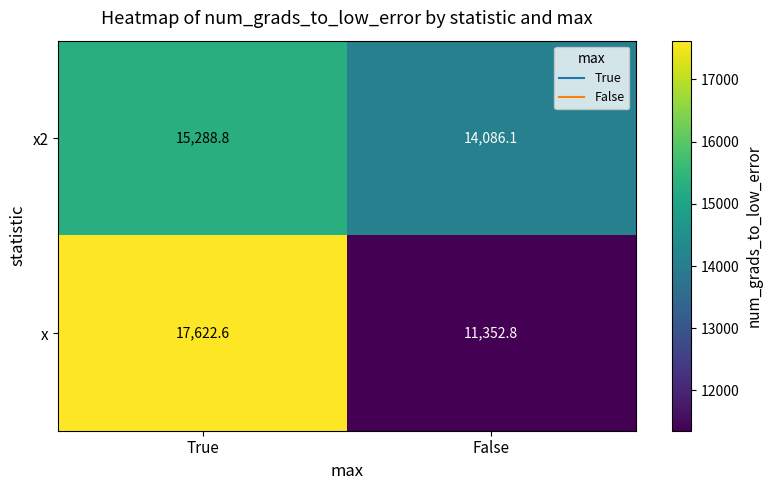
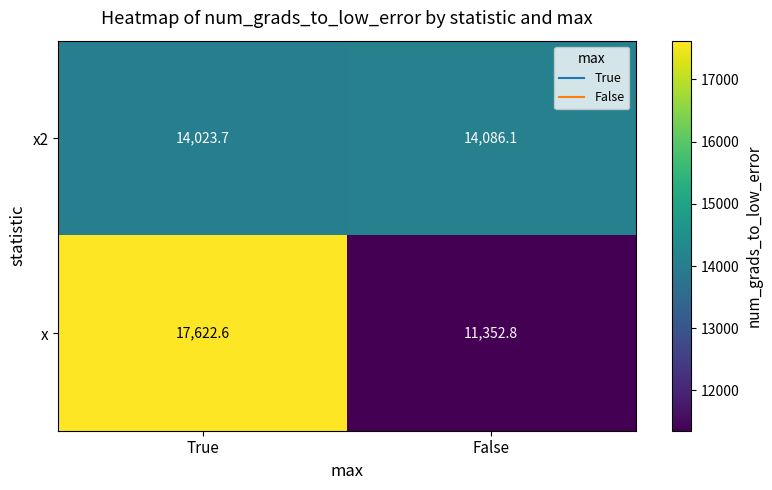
  {
    "x2": {
-     "True": "15,288.8",
+     "True": "14,023.7",
      "False": "14,086.1"
    },
    "x": {
      "True": "17,622.6",
      "False": "11,352.8"
    }
  }
